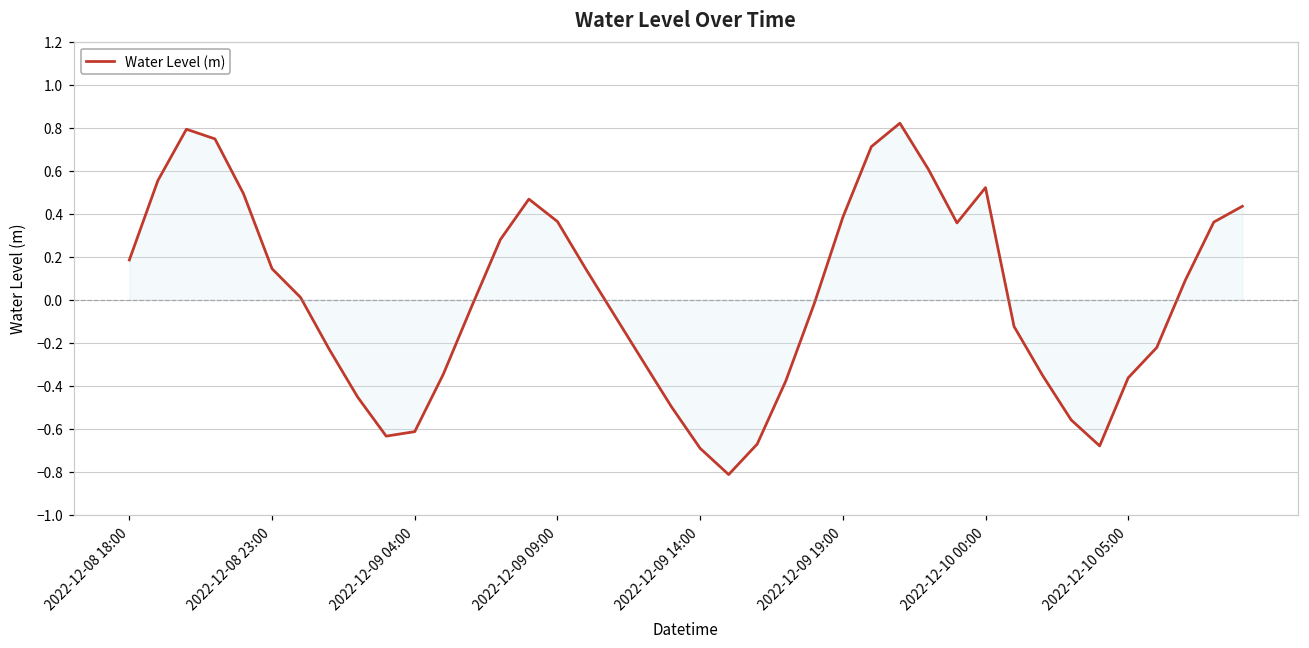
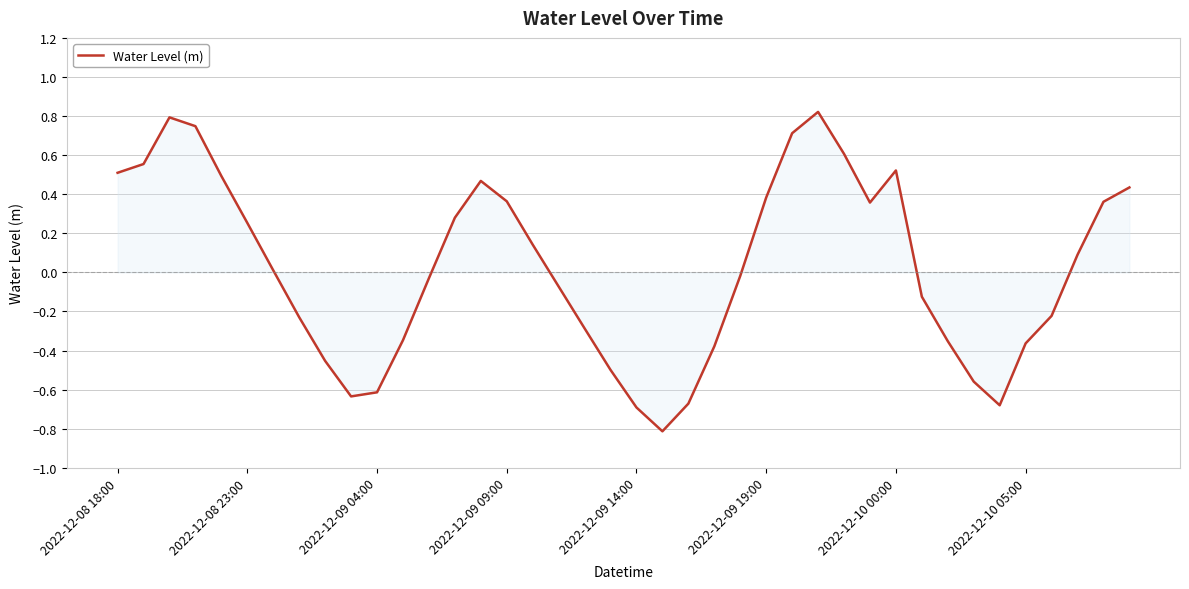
  {
    "Water Level (m)": {
-     "2022-12-08 18:00": 0.18,
-     "2022-12-08 23:00": 0.14,
+     "2022-12-08 18:00": 0.51,
+     "2022-12-08 23:00": 0.25,
      "2022-12-09 04:00": -0.61,
      "2022-12-09 14:00": -0.69,
      "2022-12-10 05:00": -0.36
    }
  }
